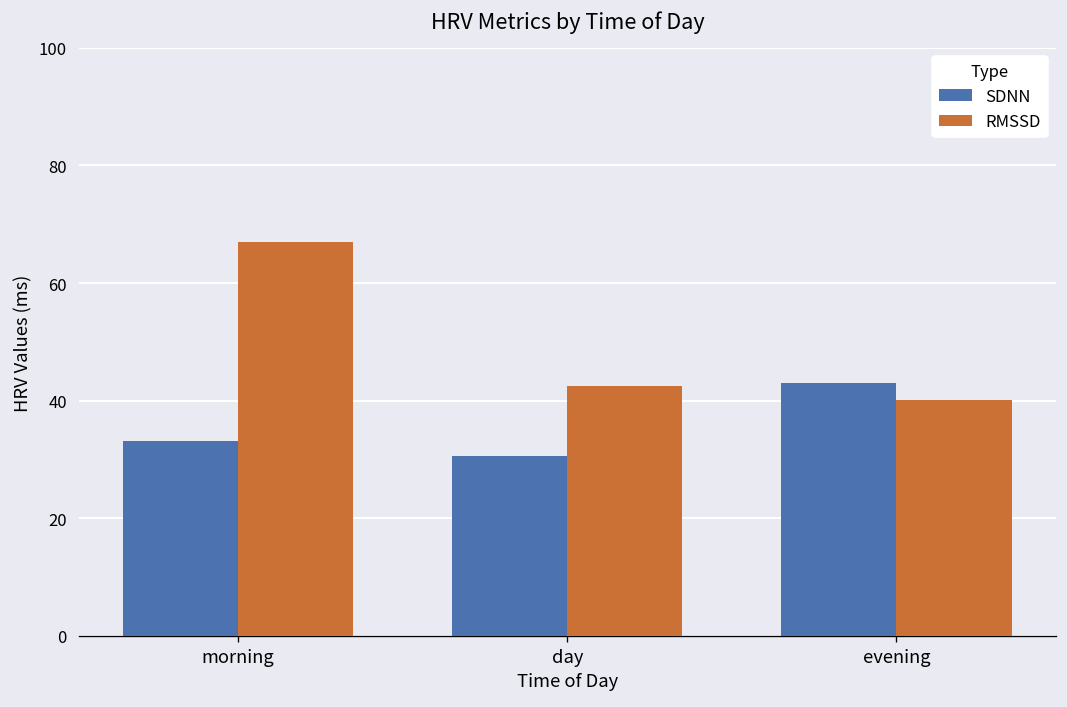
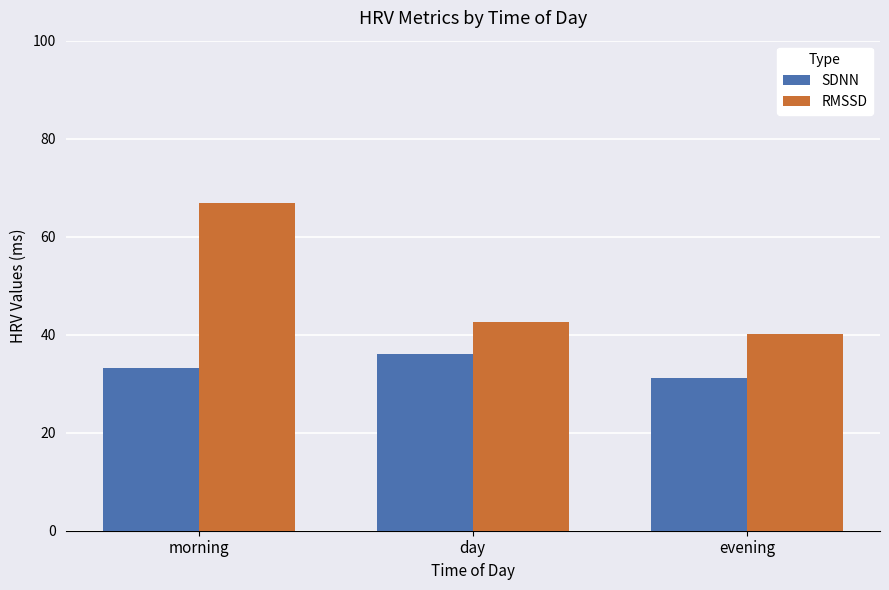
  {
    "SDNN": {
      "morning": 33,
-     "day": 31,
-     "evening": 43
+     "day": 36,
+     "evening": 31
    },
    "RMSSD": {
      "morning": 67,
      "day": 43,
      "evening": 40
    }
  }
